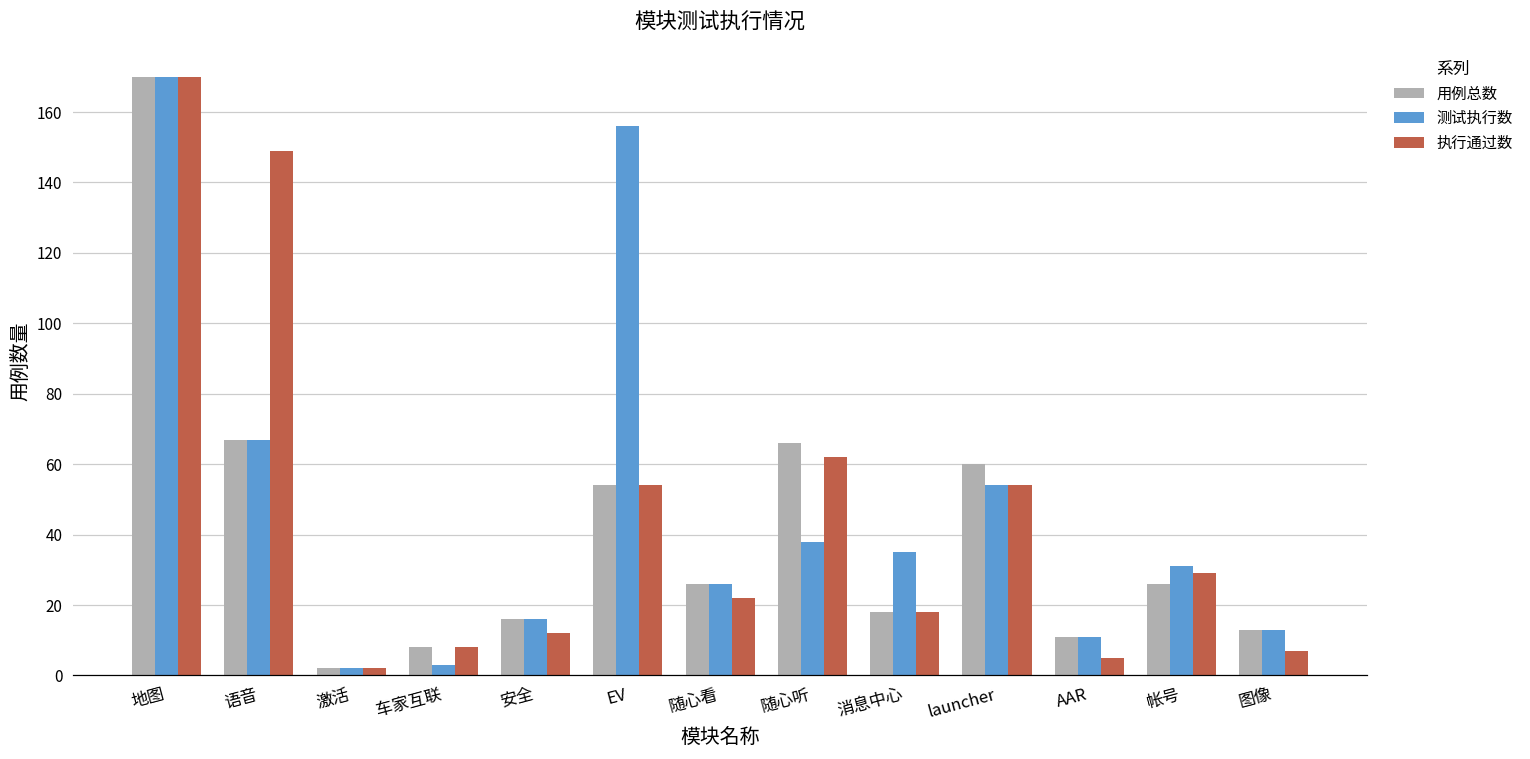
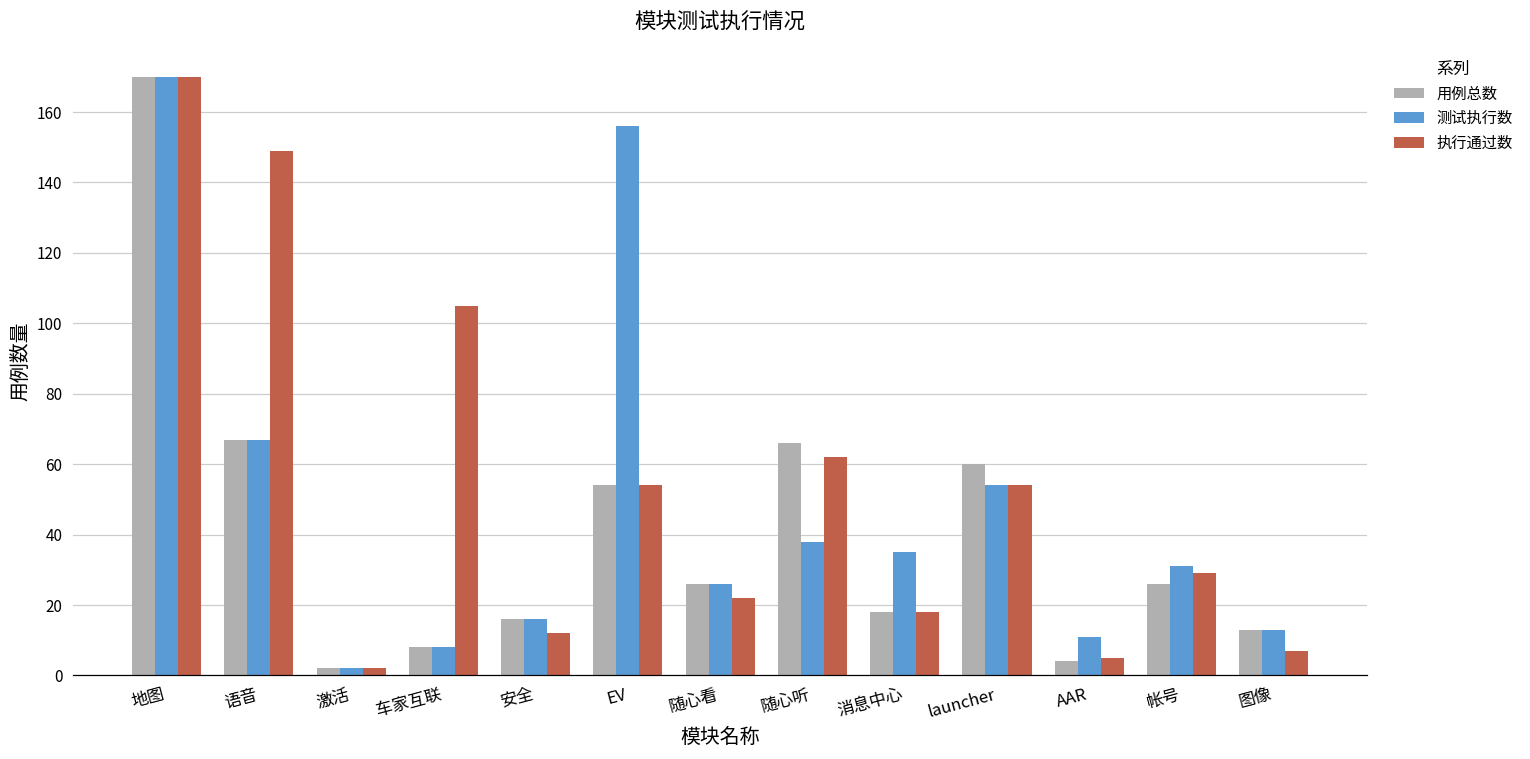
  {
    "用例总数": {
      "地图": 170,
      "语音": 67,
      "激活": 2,
      "车家互联": 8,
      "安全": 16,
      "EV": 54,
      "随心看": 26,
      "随心听": 66,
      "消息中心": 18,
      "launcher": 60,
-     "AAR": 11,
+     "AAR": 4,
      "帐号": 26,
      "图像": 13
    },
    "测试执行数": {
      "地图": 170,
      "语音": 67,
      "激活": 2,
-     "车家互联": 3,
+     "车家互联": 8,
      "安全": 16,
      "EV": 156,
      "随心看": 26,
      "随心听": 38,
      "消息中心": 35,
      "launcher": 54,
      "AAR": 11,
      "帐号": 31,
      "图像": 13
    },
    "执行通过数": {
      "地图": 170,
      "语音": 149,
      "激活": 2,
-     "车家互联": 8,
+     "车家互联": 105,
      "安全": 12,
      "EV": 54,
      "随心看": 22,
      "随心听": 62,
      "消息中心": 18,
      "launcher": 54,
      "AAR": 5,
      "帐号": 29,
      "图像": 7
    }
  }
